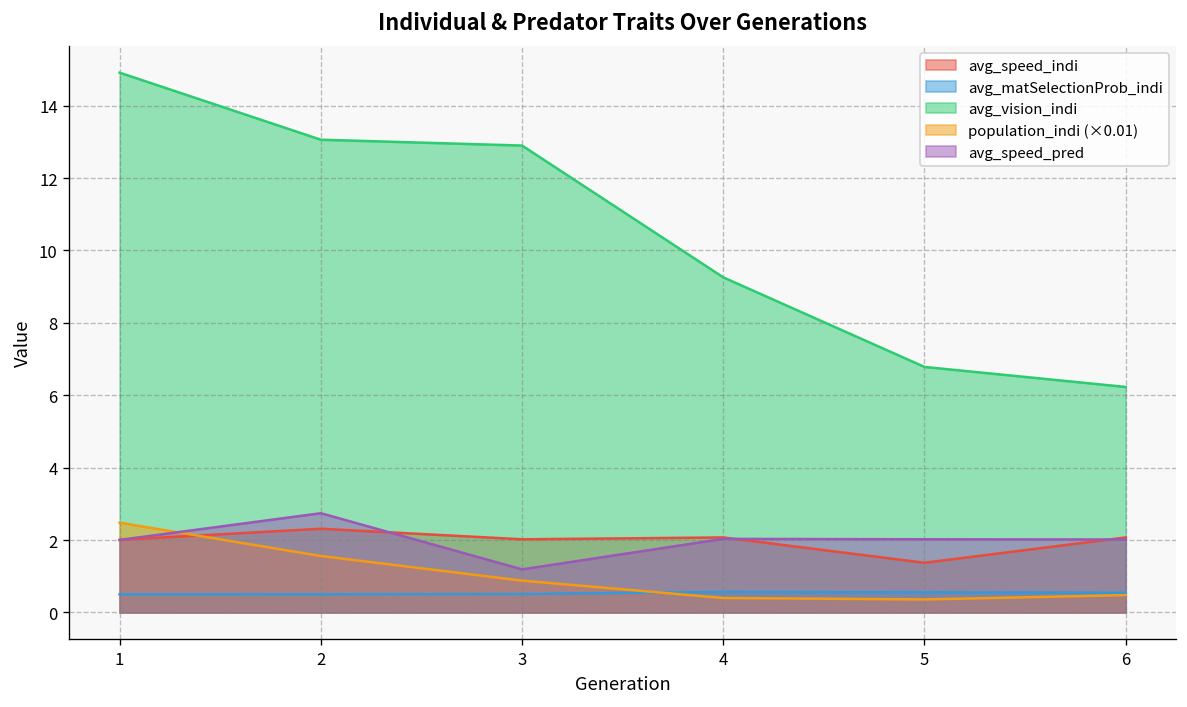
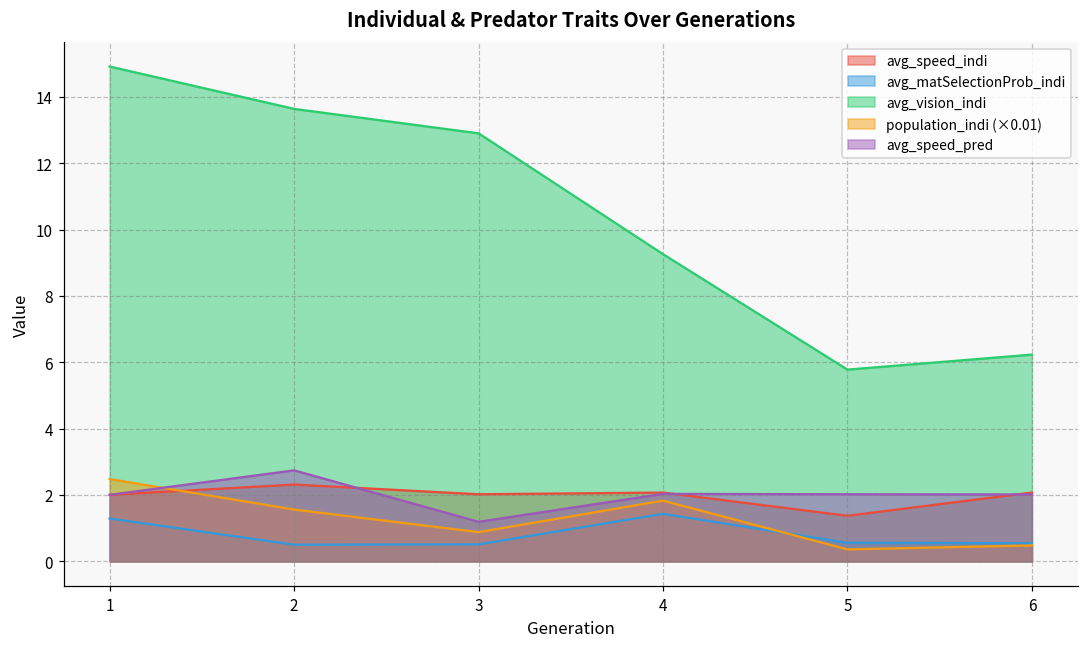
  {
    "avg_speed_indi": {
      "2": 2.3,
      "3": 2.0,
      "5": 1.4
    },
    "avg_matSelectionProb_indi": {
-     "1": 0.5,
+     "1": 1.3,
      "2": 0.5,
      "3": 0.5,
-     "4": 0.6,
+     "4": 1.4,
      "5": 0.6
    },
    "avg_vision_indi": {
      "1": 14.9,
-     "2": 13.1,
+     "2": 13.6,
      "3": 12.9,
      "4": 9.3,
-     "5": 6.8,
+     "5": 5.8,
      "6": 6.2
    },
    "population_indi (×0.01)": {
      "1": 2.5,
      "2": 1.6,
      "3": 0.9,
-     "4": 0.4,
+     "4": 1.8,
      "5": 0.4
    },
    "avg_speed_pred": {
      "2": 2.7,
      "3": 1.2,
      "5": 2.0
    }
  }
